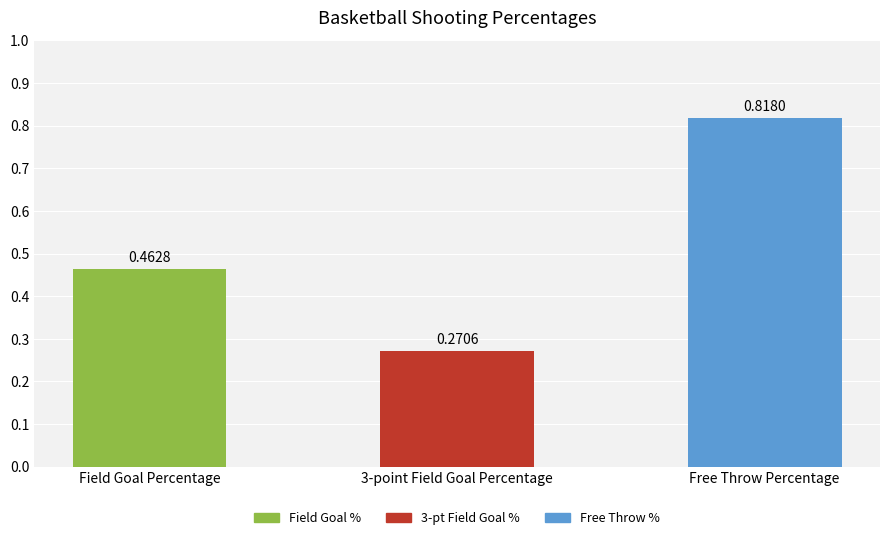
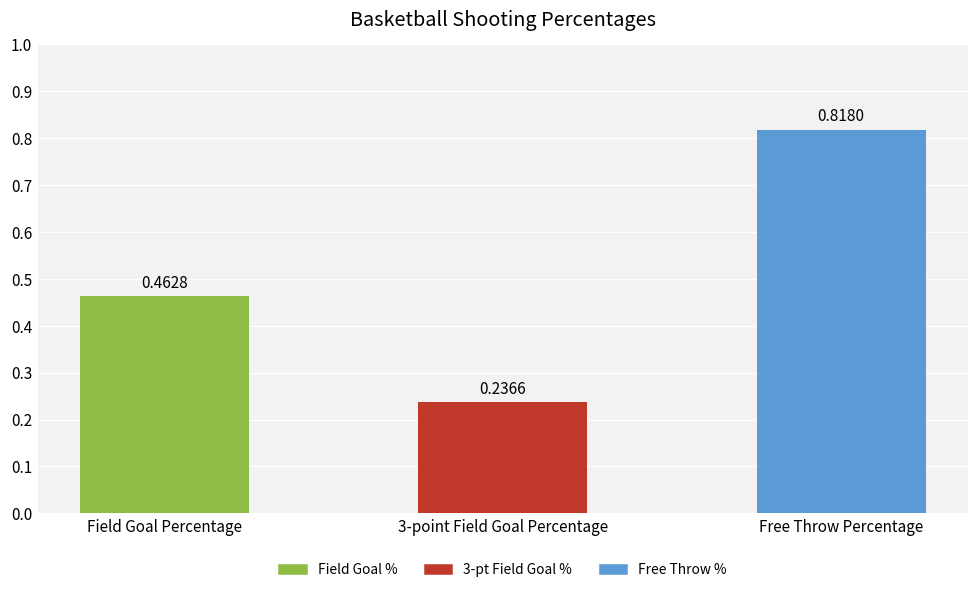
  {
    "Field Goal Percentage": 0.4628,
-   "3-point Field Goal Percentage": 0.2706,
+   "3-point Field Goal Percentage": 0.2366,
    "Free Throw Percentage": 0.8180
  }
